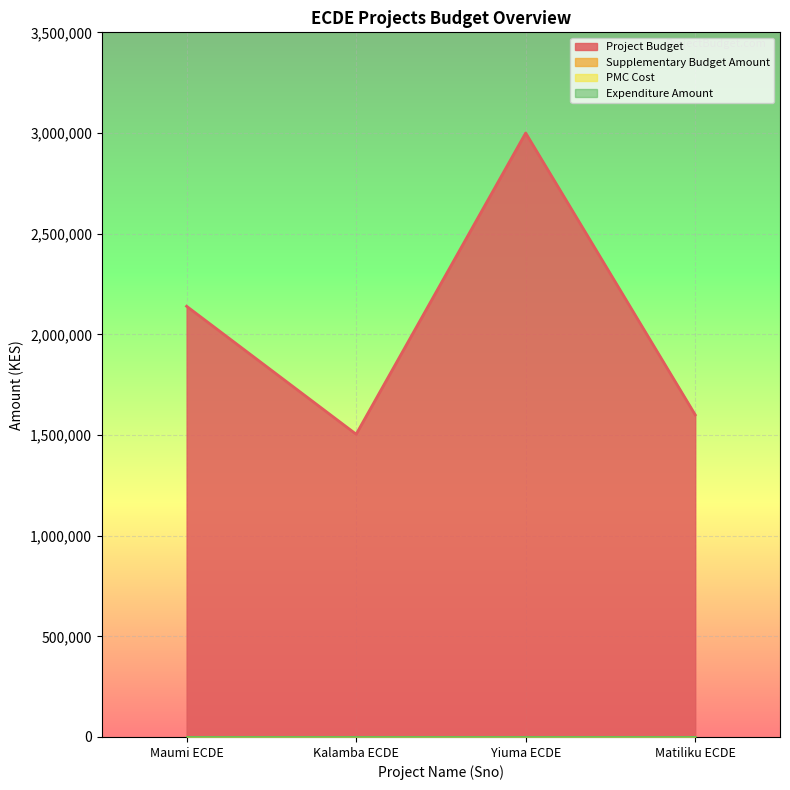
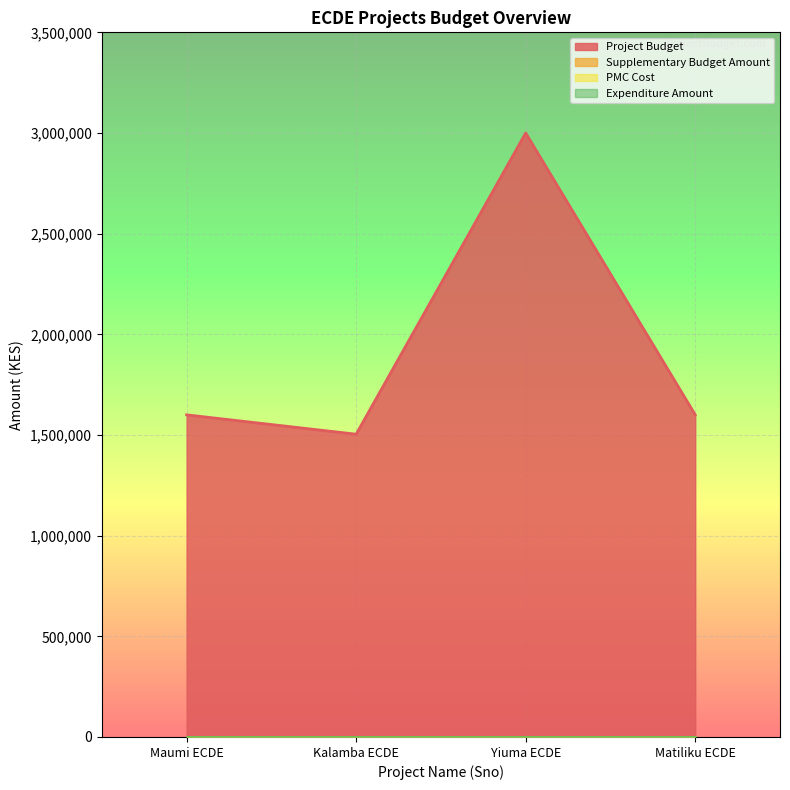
  {
    "Project Budget": {
-     "Maumi ECDE": "2,140,000",
+     "Maumi ECDE": "1,600,000",
      "Kalamba ECDE": "1,500,000",
      "Yiuma ECDE": "3,000,000",
      "Matiliku ECDE": "1,600,000"
    },
    "Expenditure Amount": {
      "Maumi ECDE": "0",
      "Kalamba ECDE": "0",
      "Yiuma ECDE": "0",
      "Matiliku ECDE": "0"
    }
  }
